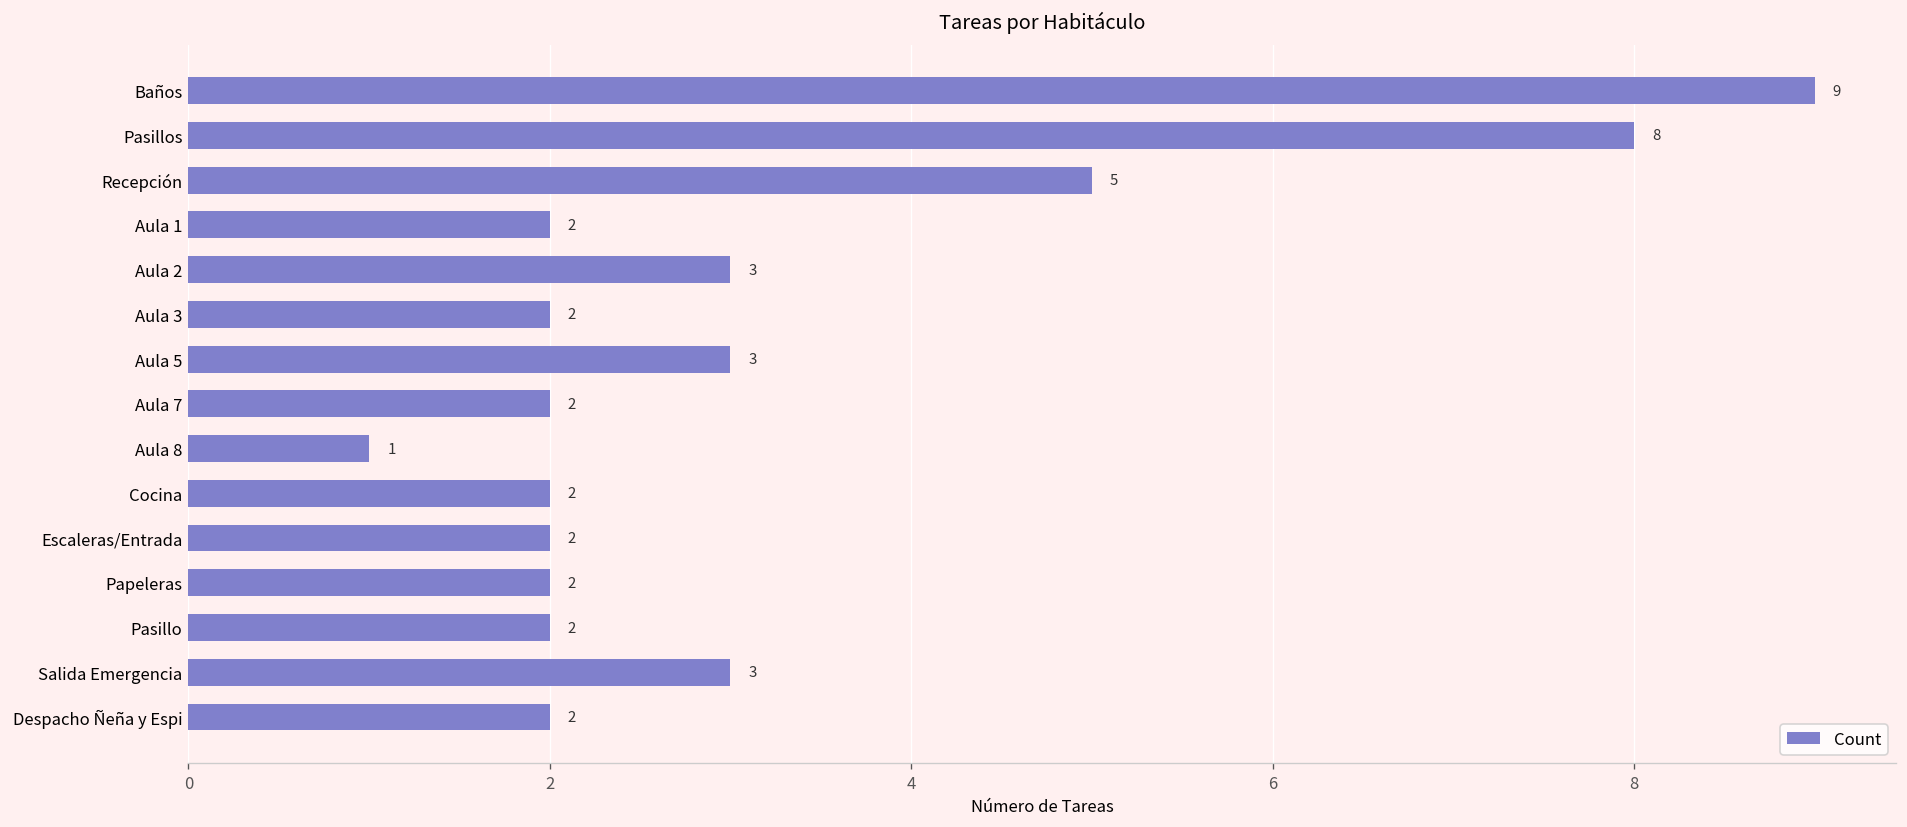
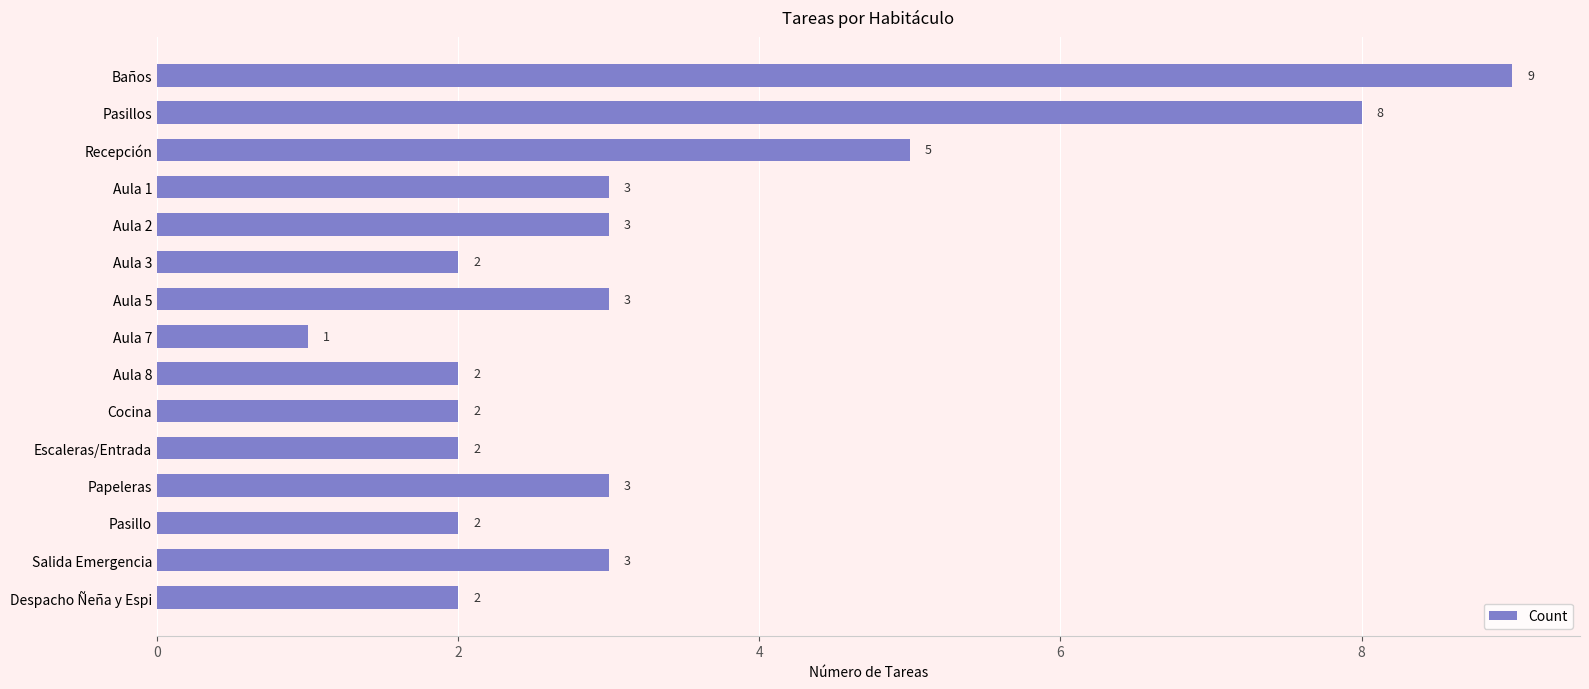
  {
    "Baños": 9,
    "Pasillos": 8,
    "Recepción": 5,
-   "Aula 1": 2,
+   "Aula 1": 3,
    "Aula 2": 3,
    "Aula 3": 2,
    "Aula 5": 3,
-   "Aula 7": 2,
-   "Aula 8": 1,
+   "Aula 7": 1,
+   "Aula 8": 2,
    "Cocina": 2,
    "Escaleras/Entrada": 2,
-   "Papeleras": 2,
+   "Papeleras": 3,
    "Pasillo": 2,
    "Salida Emergencia": 3,
    "Despacho Ñeña y Espi": 2
  }
